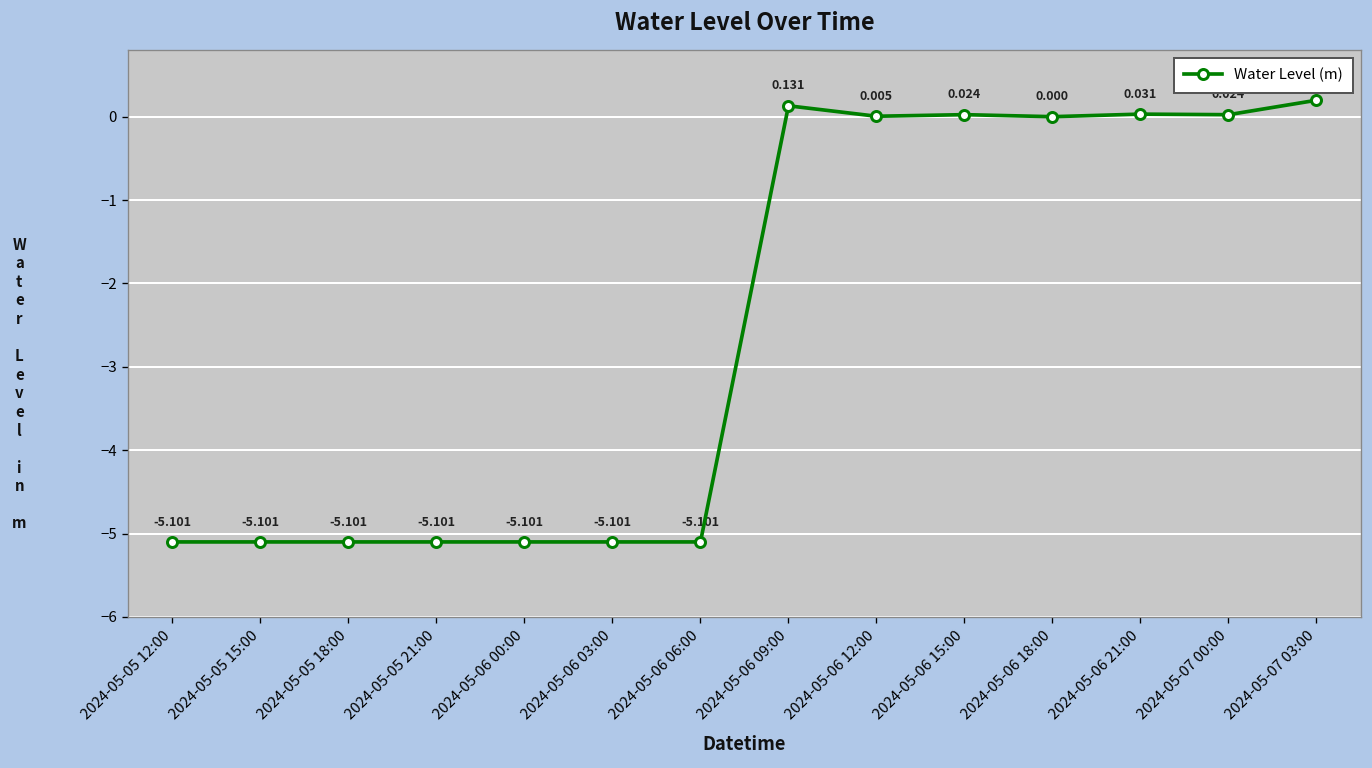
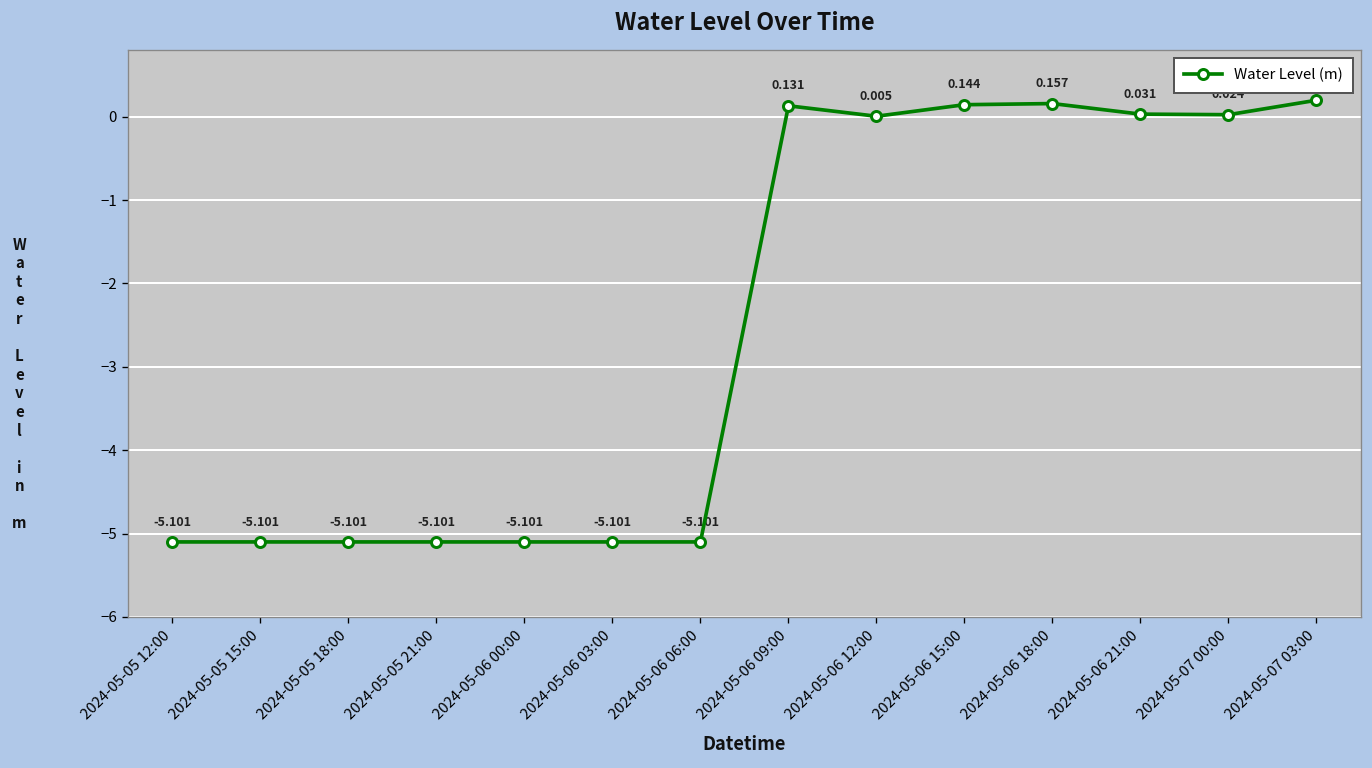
  {
    "2024-05-05 12:00": -5.101,
    "2024-05-05 15:00": -5.101,
    "2024-05-05 18:00": -5.101,
    "2024-05-05 21:00": -5.101,
    "2024-05-06 00:00": -5.101,
    "2024-05-06 03:00": -5.101,
    "2024-05-06 06:00": -5.101,
    "2024-05-06 09:00": 0.131,
    "2024-05-06 12:00": 0.005,
-   "2024-05-06 15:00": 0.024,
-   "2024-05-06 18:00": 0.000,
+   "2024-05-06 15:00": 0.144,
+   "2024-05-06 18:00": 0.157,
    "2024-05-06 21:00": 0.031
  }
